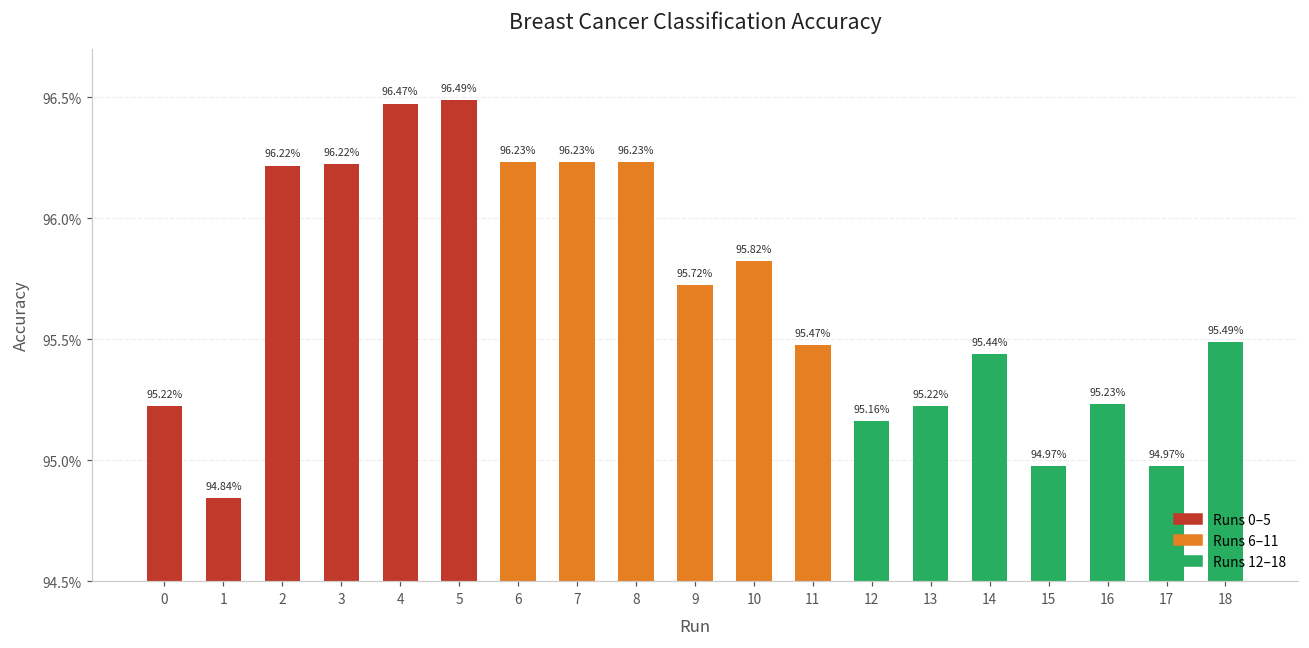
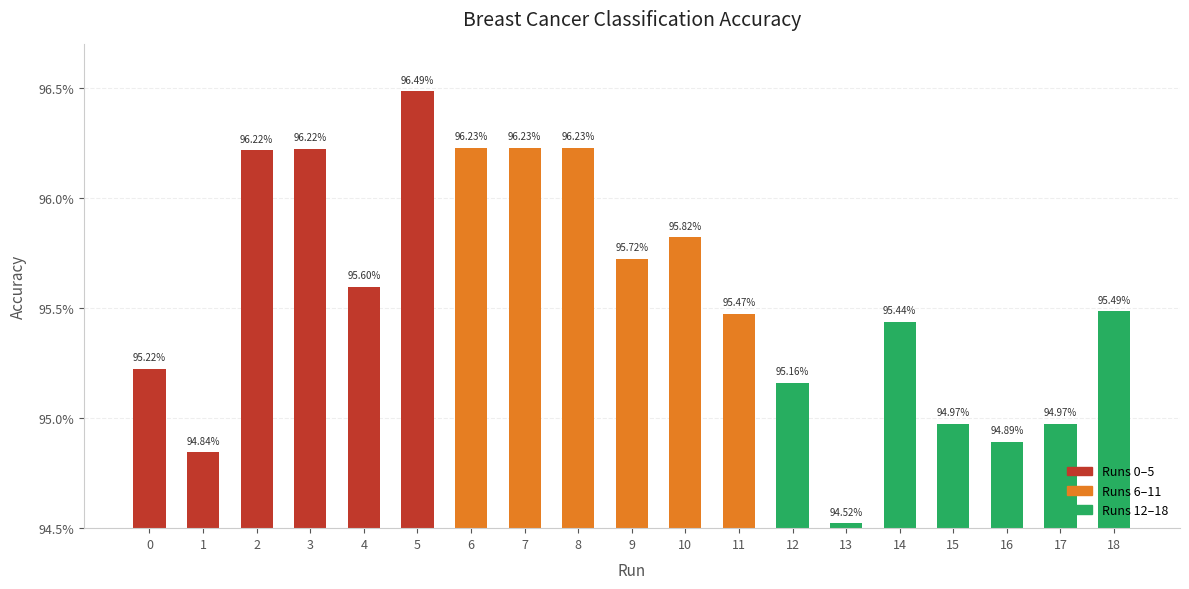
  {
    "0": "95.22%",
    "1": "94.84%",
    "2": "96.22%",
    "3": "96.22%",
-   "4": "96.47%",
+   "4": "95.60%",
    "5": "96.49%",
    "6": "96.23%",
    "7": "96.23%",
    "8": "96.23%",
    "9": "95.72%",
    "10": "95.82%",
    "11": "95.47%",
    "12": "95.16%",
-   "13": "95.22%",
+   "13": "94.52%",
    "14": "95.44%",
    "15": "94.97%",
-   "16": "95.23%",
+   "16": "94.89%",
    "17": "94.97%",
    "18": "95.49%"
  }
